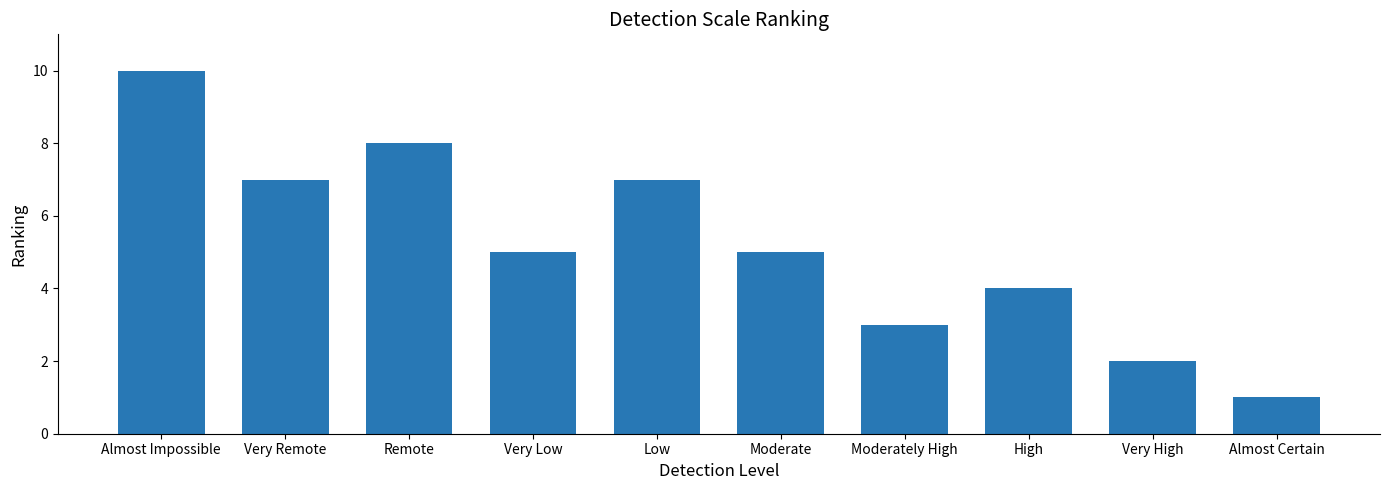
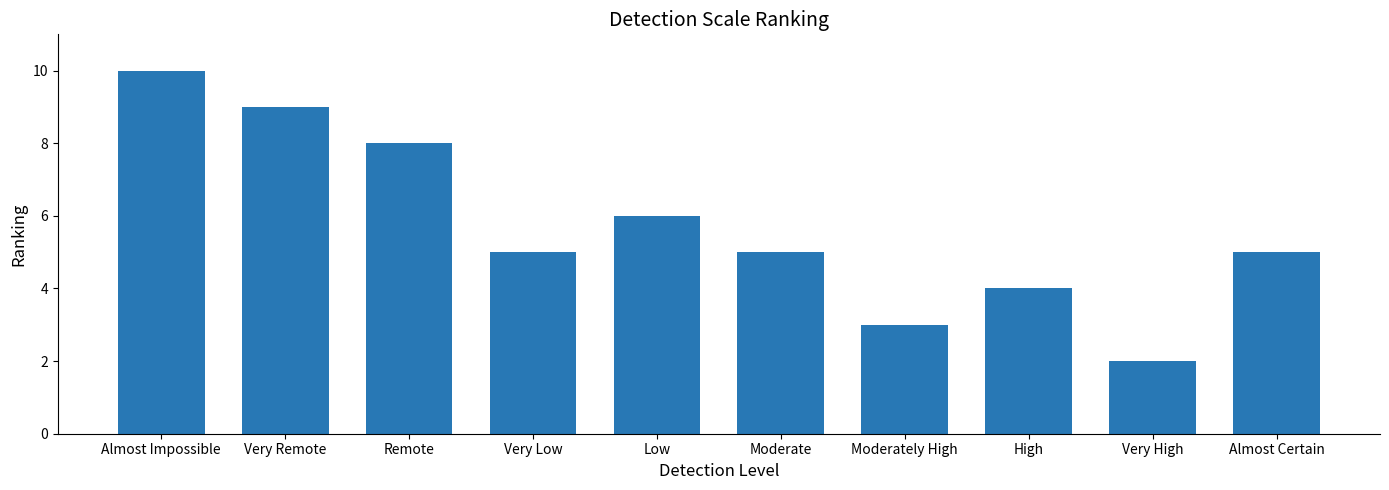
  {
    "Almost Impossible": 10,
-   "Very Remote": 7,
+   "Very Remote": 9,
    "Remote": 8,
    "Very Low": 5,
-   "Low": 7,
+   "Low": 6,
    "Moderate": 5,
    "Moderately High": 3,
    "High": 4,
    "Very High": 2,
-   "Almost Certain": 1
+   "Almost Certain": 5
  }
